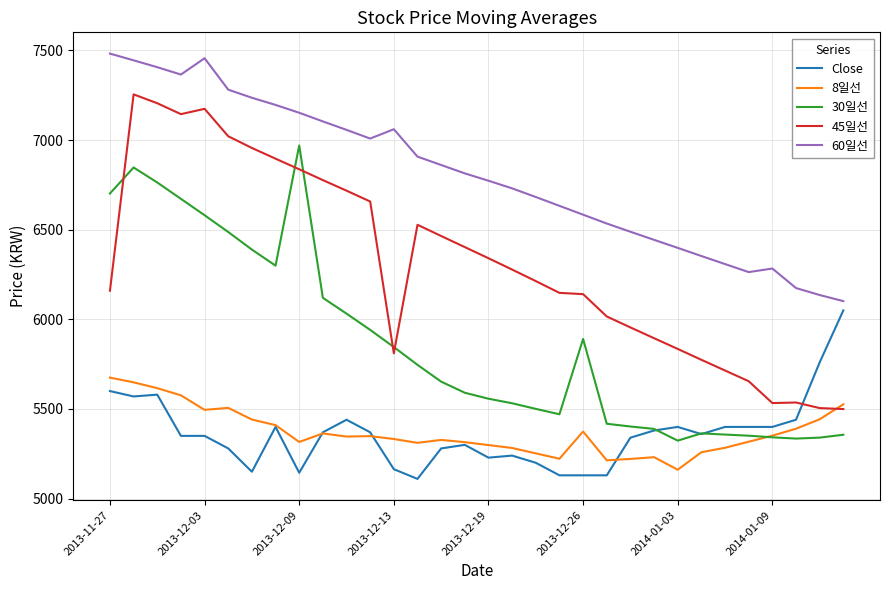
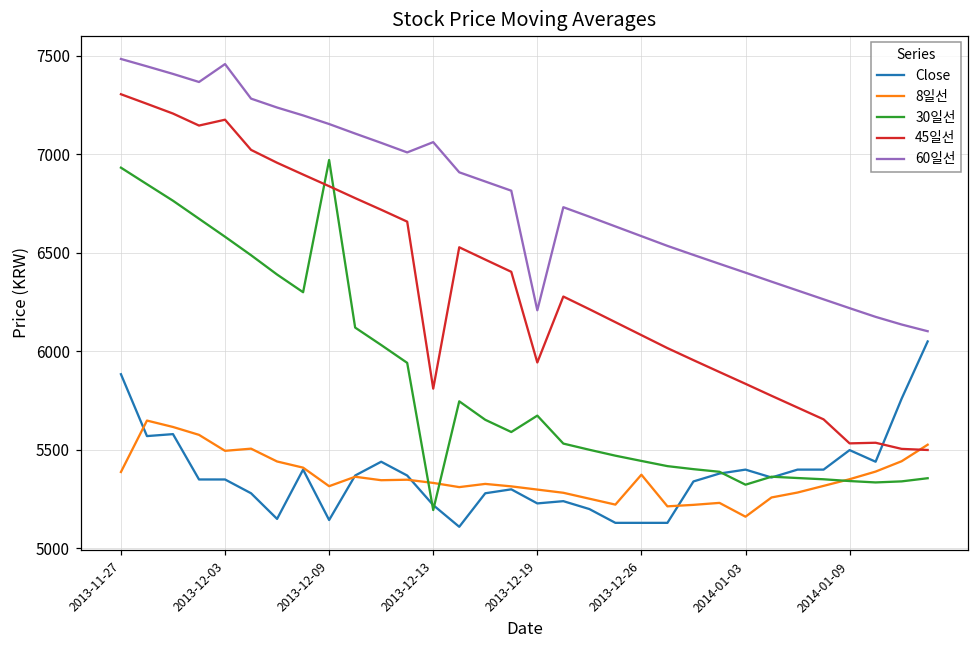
  {
    "Close": {
-     "2013-11-27": 5600,
+     "2013-11-27": 5880,
      "2013-12-03": 5350,
      "2013-12-09": 5140,
-     "2013-12-13": 5160,
+     "2013-12-13": 5220,
      "2013-12-19": 5230,
      "2013-12-26": 5130,
      "2014-01-03": 5400,
-     "2014-01-09": 5400
+     "2014-01-09": 5500
    },
    "8일선": {
-     "2013-11-27": 5680,
+     "2013-11-27": 5390,
      "2013-12-03": 5500,
      "2013-12-09": 5320,
      "2013-12-13": 5330,
      "2013-12-19": 5300,
      "2013-12-26": 5370,
      "2014-01-03": 5160
    },
    "30일선": {
-     "2013-11-27": 6700,
+     "2013-11-27": 6930,
      "2013-12-03": 6580,
      "2013-12-09": 6970,
-     "2013-12-13": 5850,
-     "2013-12-19": 5560,
-     "2013-12-26": 5890,
+     "2013-12-13": 5190,
+     "2013-12-19": 5670,
+     "2013-12-26": 5440,
      "2014-01-03": 5320
    },
    "45일선": {
-     "2013-11-27": 6160,
+     "2013-11-27": 7300,
      "2013-12-03": 7170,
      "2013-12-09": 6840,
      "2013-12-13": 5810,
-     "2013-12-19": 6340,
-     "2013-12-26": 6140,
+     "2013-12-19": 5940,
+     "2013-12-26": 6080,
      "2014-01-03": 5840,
      "2014-01-09": 5530
    },
    "60일선": {
      "2013-11-27": 7480,
      "2013-12-03": 7460,
      "2013-12-09": 7150,
      "2013-12-13": 7060,
-     "2013-12-19": 6770,
+     "2013-12-19": 6210,
      "2013-12-26": 6580,
      "2014-01-03": 6400,
-     "2014-01-09": 6280
+     "2014-01-09": 6220
    }
  }
